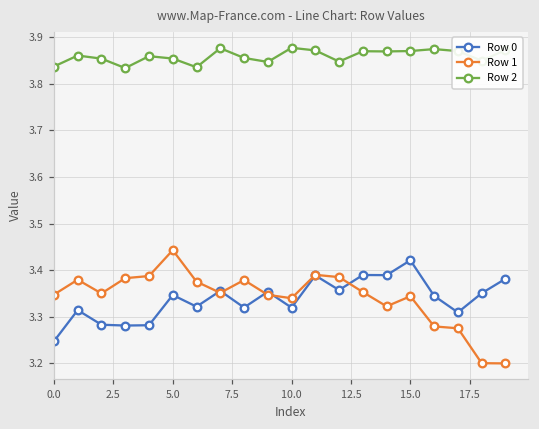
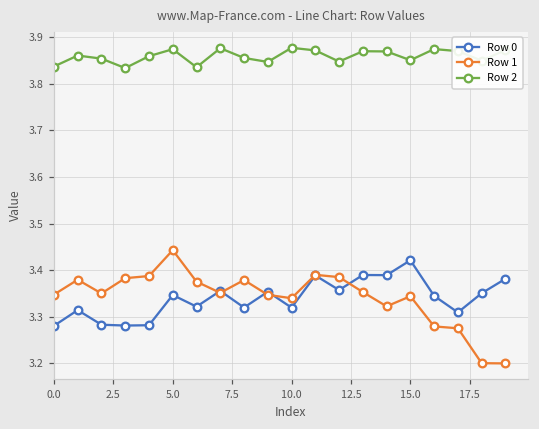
  {
    "Row 0": {
-     "0.0": 3.25,
+     "0.0": 3.28,
      "5.0": 3.35,
      "10.0": 3.32,
      "15.0": 3.42
    },
    "Row 1": {
      "0.0": 3.35,
      "5.0": 3.44,
      "10.0": 3.34,
      "15.0": 3.34
    },
    "Row 2": {
      "0.0": 3.84,
-     "5.0": 3.85,
+     "5.0": 3.87,
      "10.0": 3.88,
-     "15.0": 3.87
+     "15.0": 3.85
    }
  }
